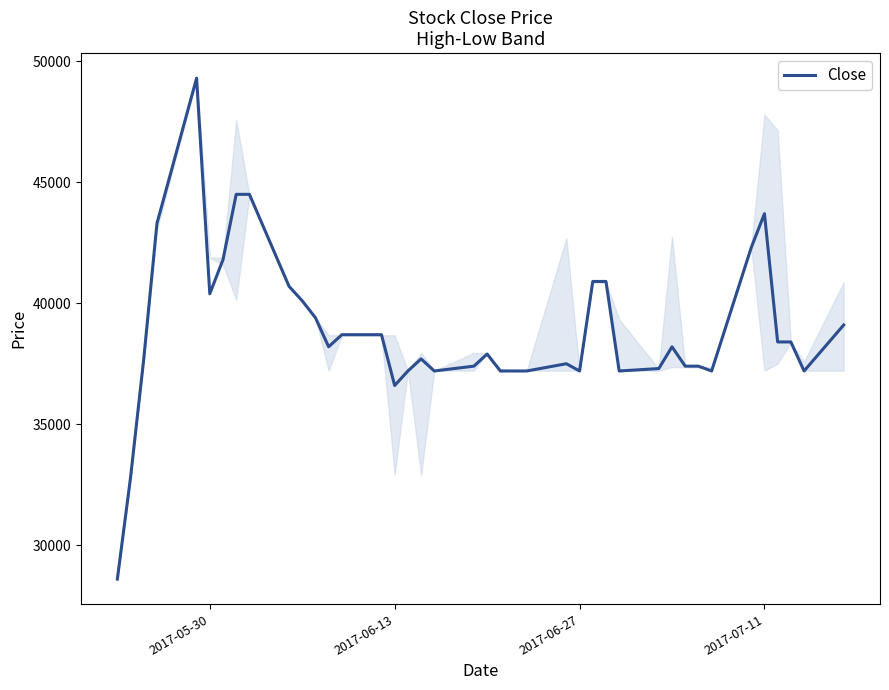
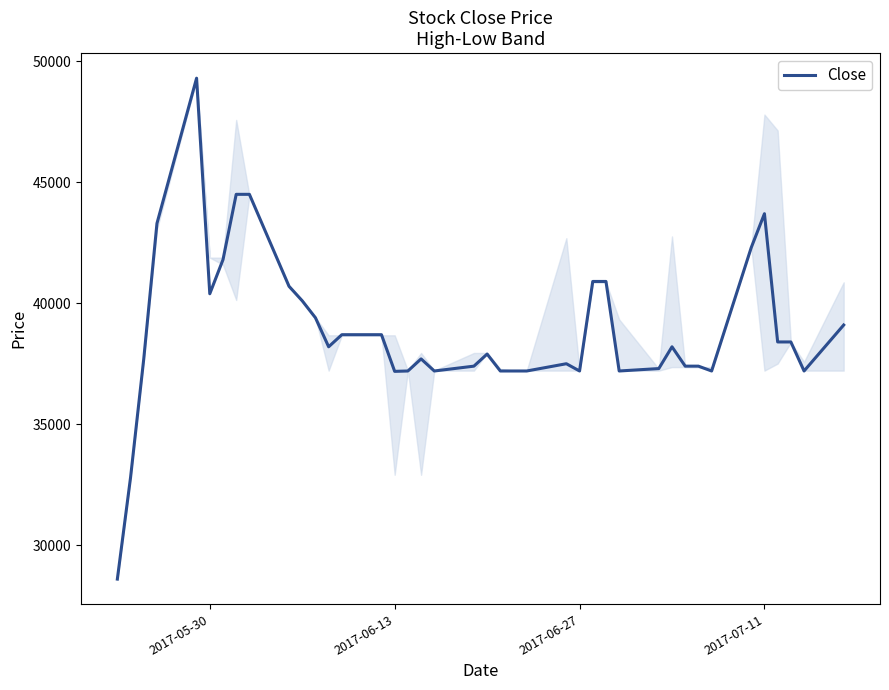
  {
    "Close": {
      "2017-05-30": 40400,
-     "2017-06-13": 36600,
+     "2017-06-13": 37200,
      "2017-07-11": 43700
    }
  }
